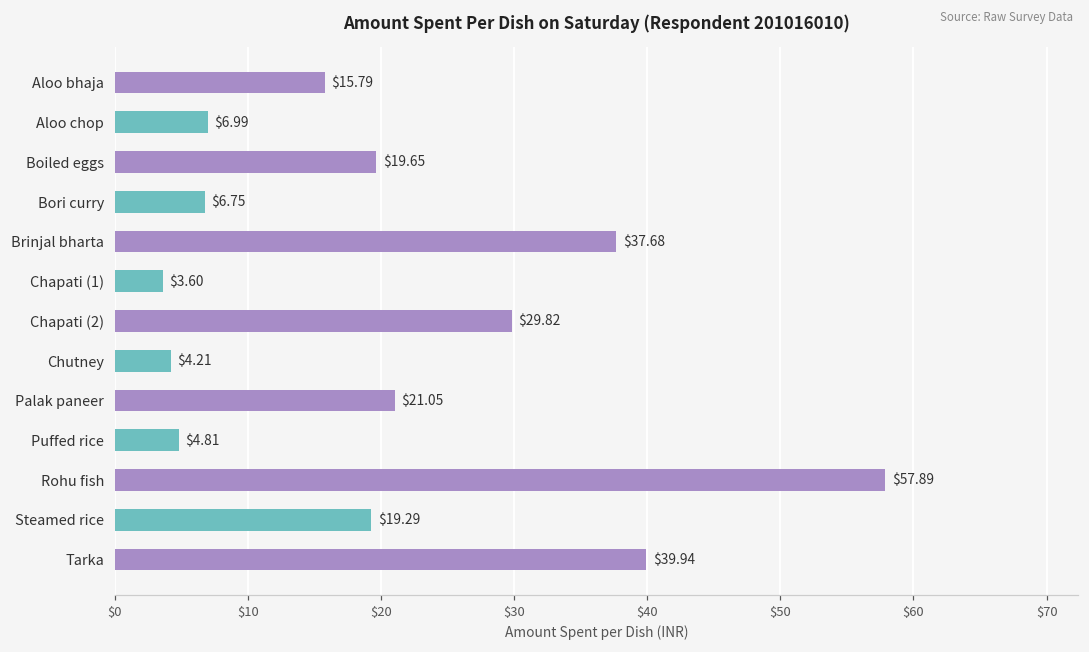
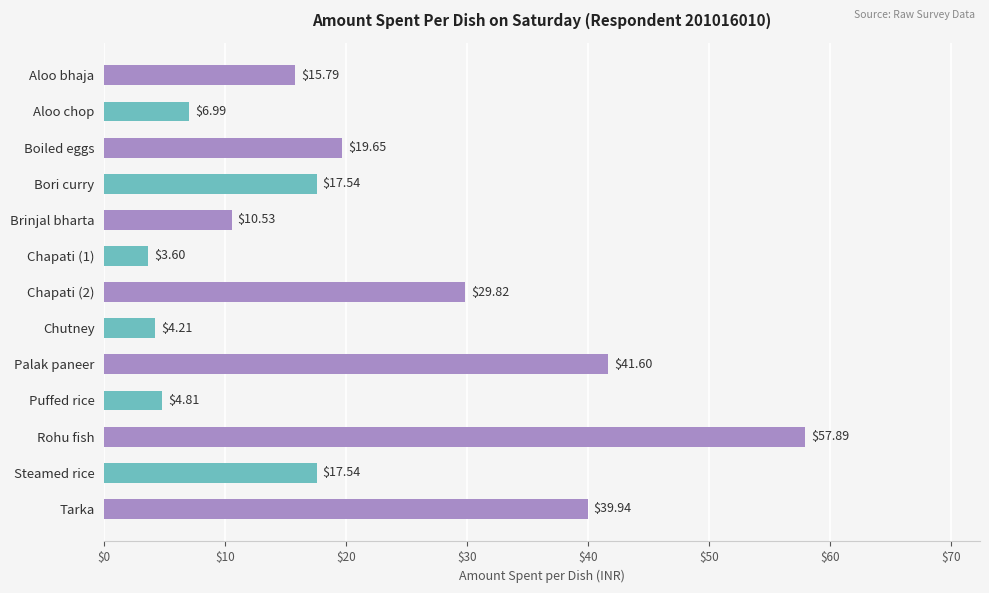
  {
    "Aloo bhaja": "$15.79",
    "Aloo chop": "$6.99",
    "Boiled eggs": "$19.65",
-   "Bori curry": "$6.75",
-   "Brinjal bharta": "$37.68",
+   "Bori curry": "$17.54",
+   "Brinjal bharta": "$10.53",
    "Chapati (1)": "$3.60",
    "Chapati (2)": "$29.82",
    "Chutney": "$4.21",
-   "Palak paneer": "$21.05",
+   "Palak paneer": "$41.60",
    "Puffed rice": "$4.81",
    "Rohu fish": "$57.89",
-   "Steamed rice": "$19.29",
+   "Steamed rice": "$17.54",
    "Tarka": "$39.94"
  }
